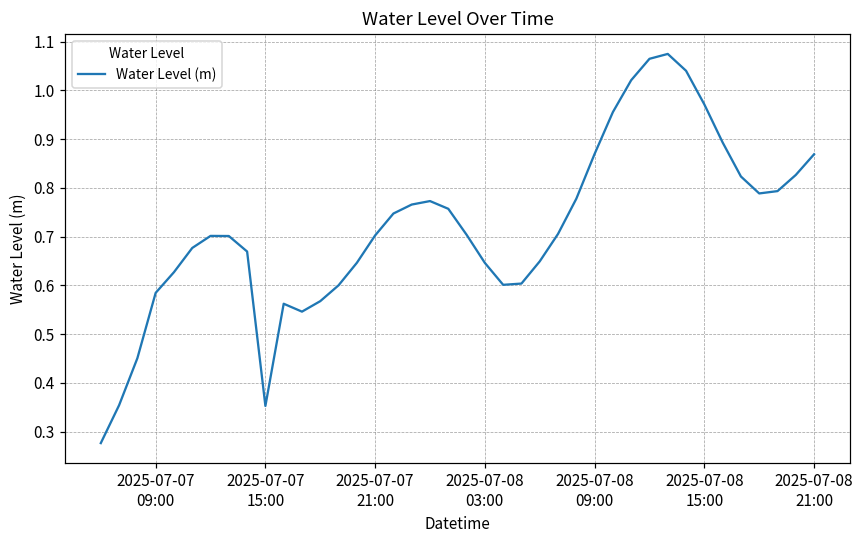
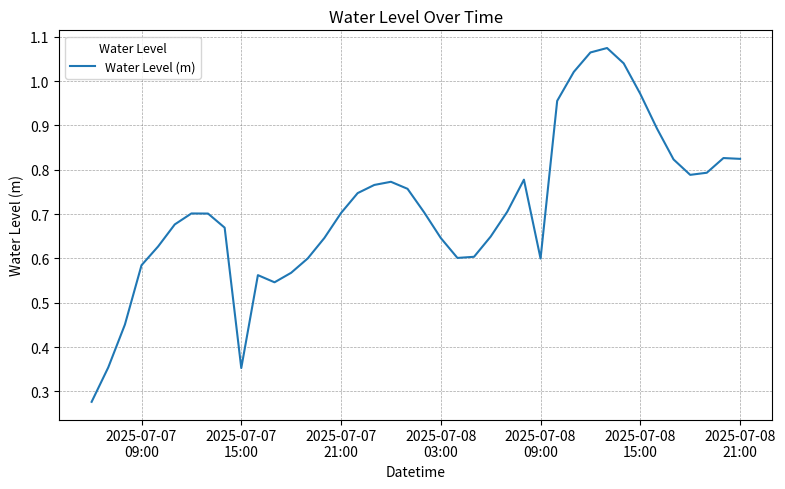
  {
    "2025-07-07 09:00": 0.58,
    "2025-07-07 15:00": 0.35,
    "2025-07-07 21:00": 0.70,
    "2025-07-08 03:00": 0.65,
-   "2025-07-08 09:00": 0.87,
+   "2025-07-08 09:00": 0.60,
    "2025-07-08 15:00": 0.97,
-   "2025-07-08 21:00": 0.87
+   "2025-07-08 21:00": 0.82
  }
